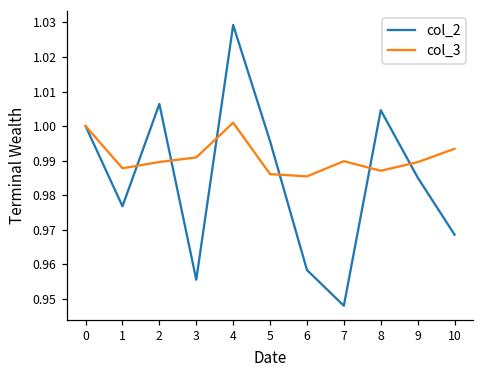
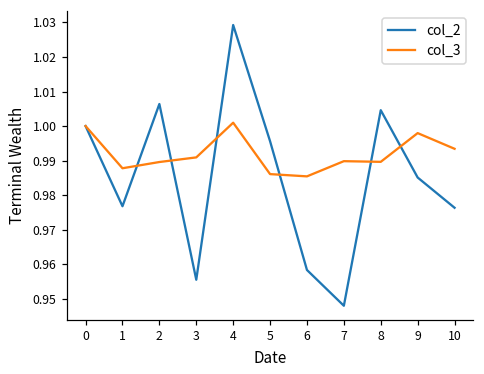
  {
    "col_2": {
      "1": 0.977,
      "2": 1.006,
      "3": 0.956,
      "4": 1.029,
      "5": 0.996,
      "6": 0.958,
      "7": 0.948,
      "8": 1.005,
      "9": 0.985,
-     "10": 0.969
+     "10": 0.976
    },
    "col_3": {
      "1": 0.988,
      "2": 0.990,
      "3": 0.991,
      "4": 1.001,
      "5": 0.986,
      "6": 0.985,
      "7": 0.990,
-     "8": 0.987,
-     "9": 0.990,
+     "8": 0.990,
+     "9": 0.998,
      "10": 0.993
    }
  }
